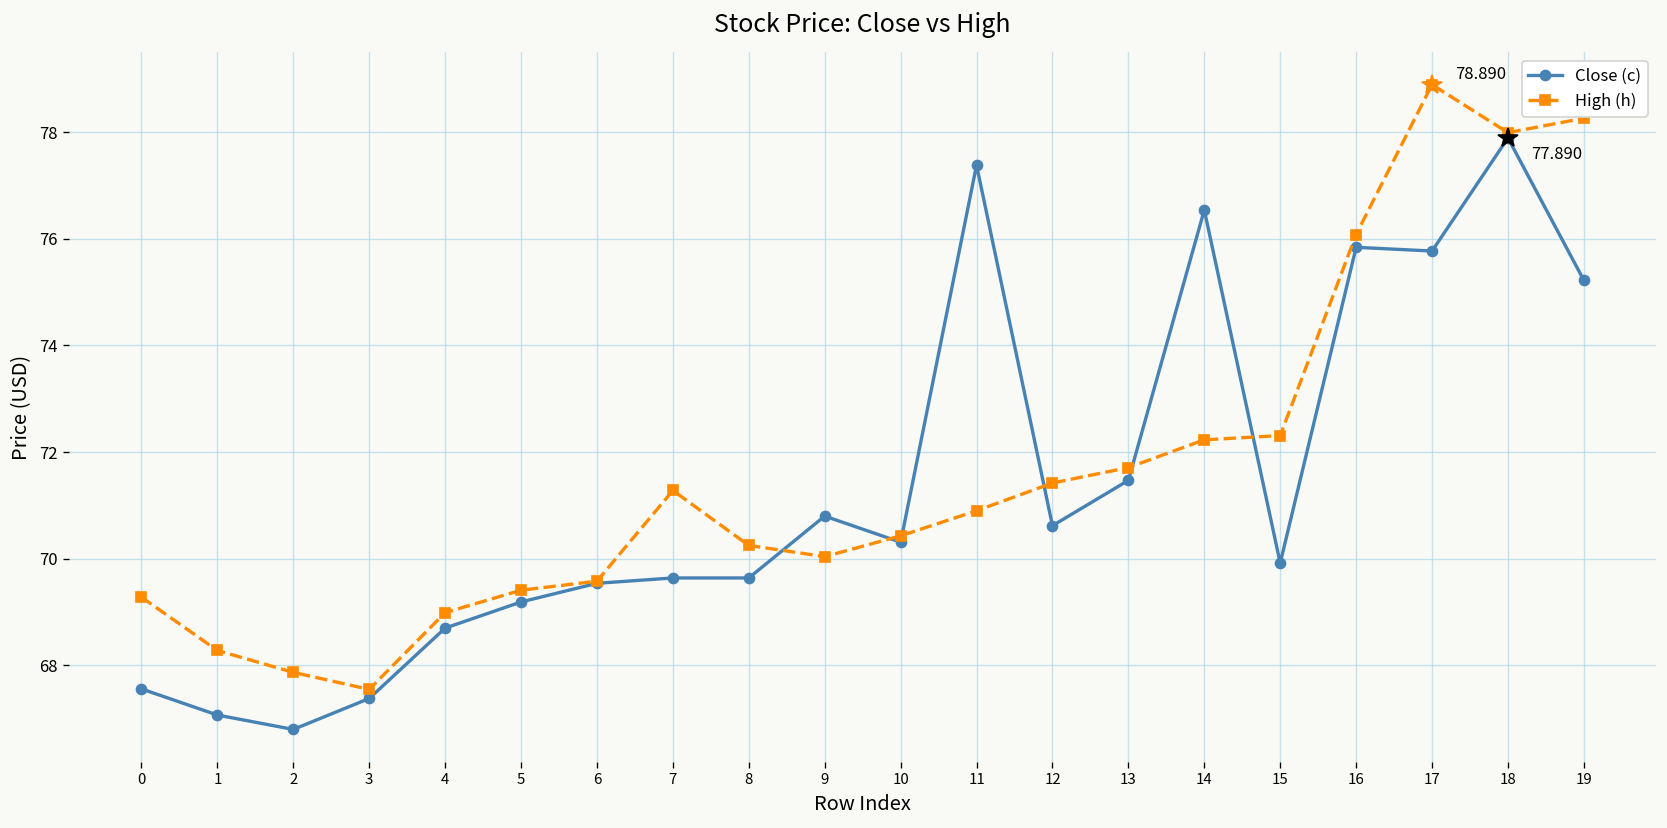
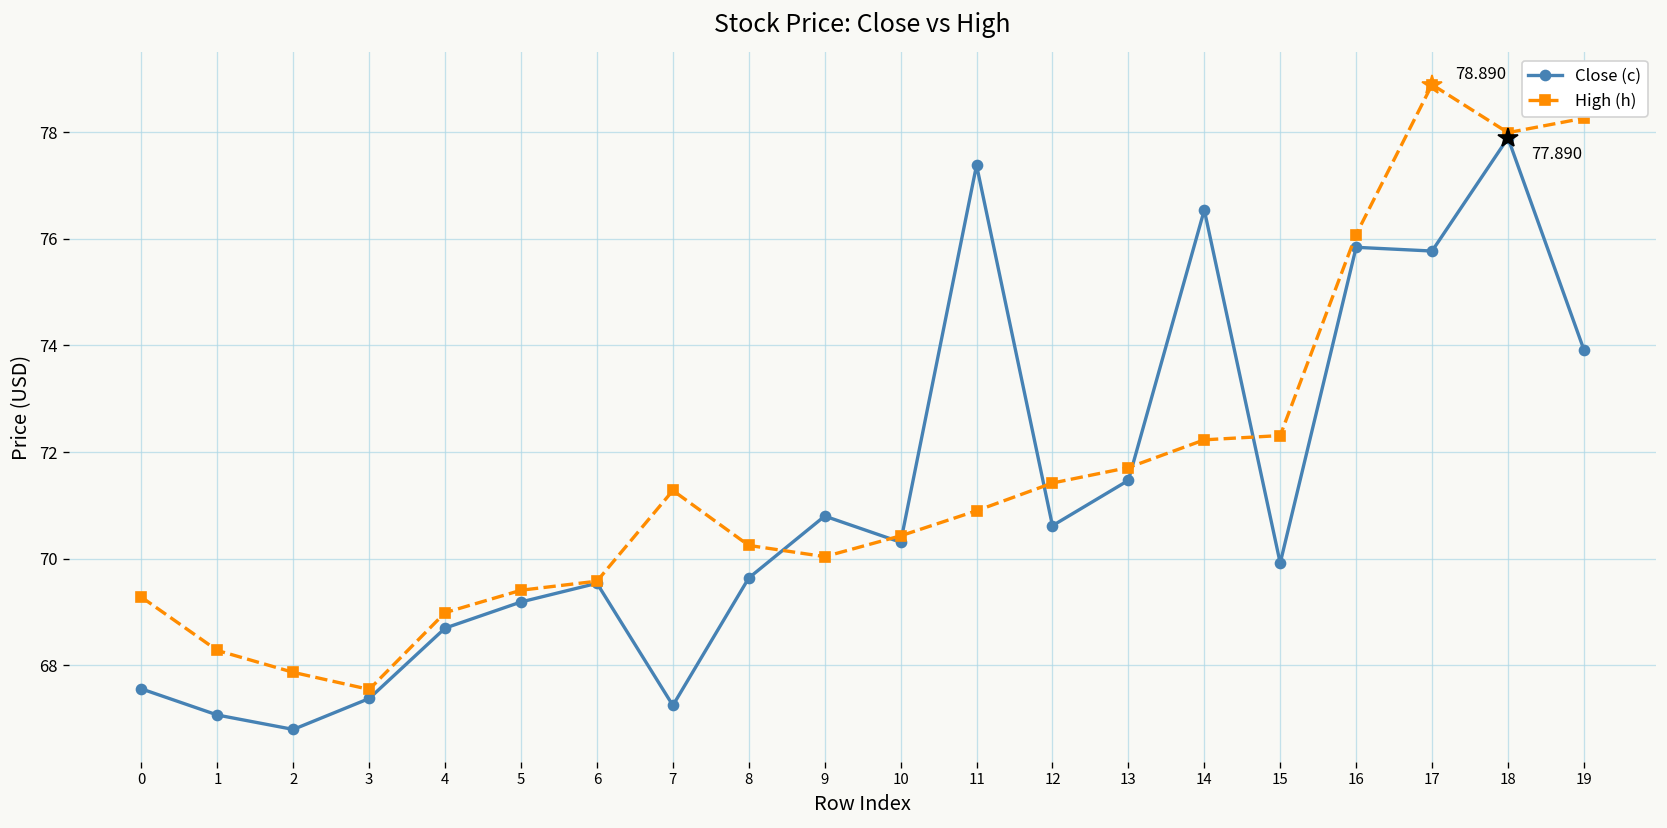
  {
    "Close (c)": {
      "0": 67.6,
      "1": 67.1,
      "2": 66.8,
      "3": 67.4,
      "4": 68.7,
      "5": 69.2,
-     "7": 69.6,
+     "7": 67.3,
      "8": 69.6,
      "9": 70.8,
      "10": 70.3,
      "11": 77.4,
      "12": 70.6,
      "13": 71.5,
      "14": 76.5,
      "15": 69.9,
      "16": 75.8,
      "17": 75.8,
-     "19": 75.2
+     "19": 73.9
    }
  }
